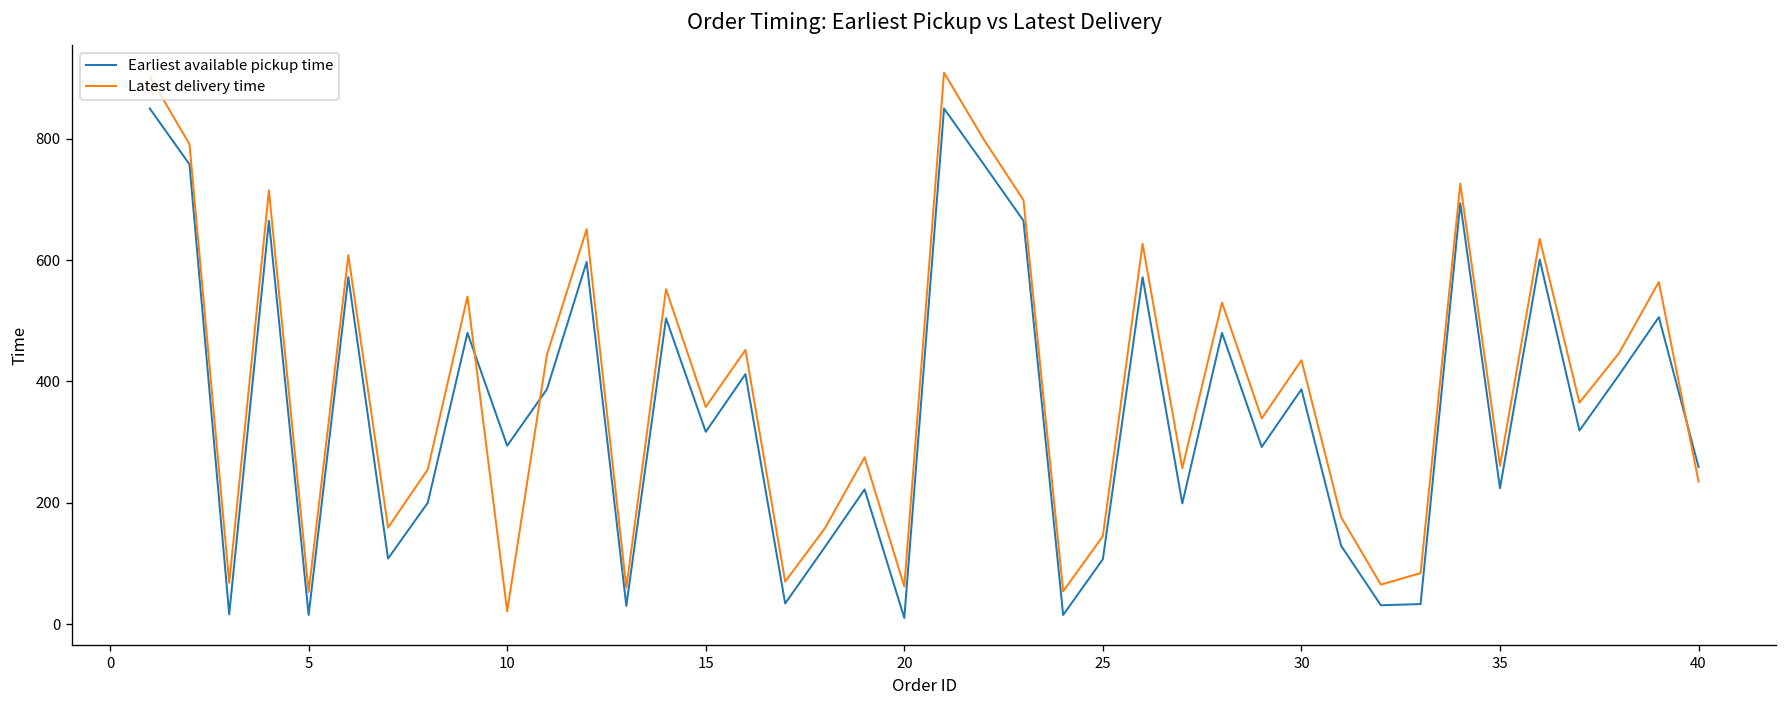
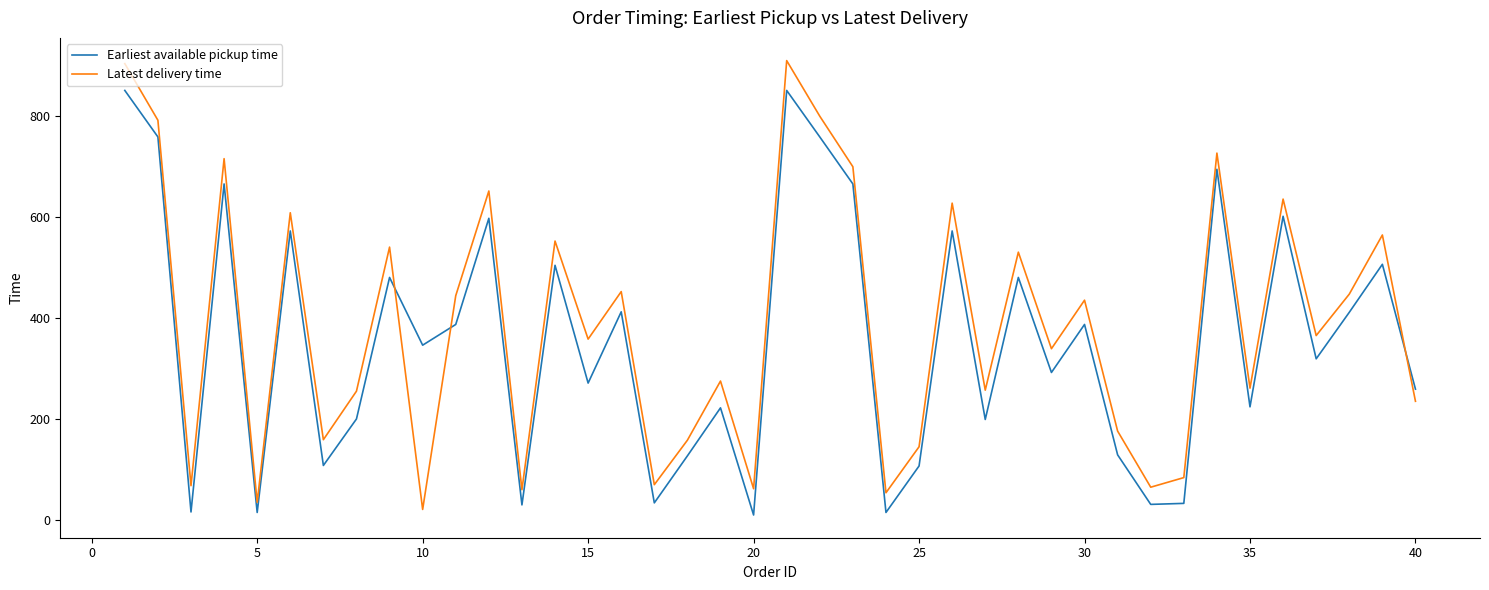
  {
    "Earliest available pickup time": {
      "5": 20,
-     "10": 290,
-     "15": 320,
+     "10": 350,
+     "15": 270,
      "20": 10,
      "25": 110,
      "30": 390,
      "35": 220,
      "40": 260
    },
    "Latest delivery time": {
-     "5": 50,
+     "5": 40,
      "10": 20,
      "15": 360,
      "20": 60,
      "25": 150,
      "30": 440,
      "35": 260,
      "40": 240
    }
  }
